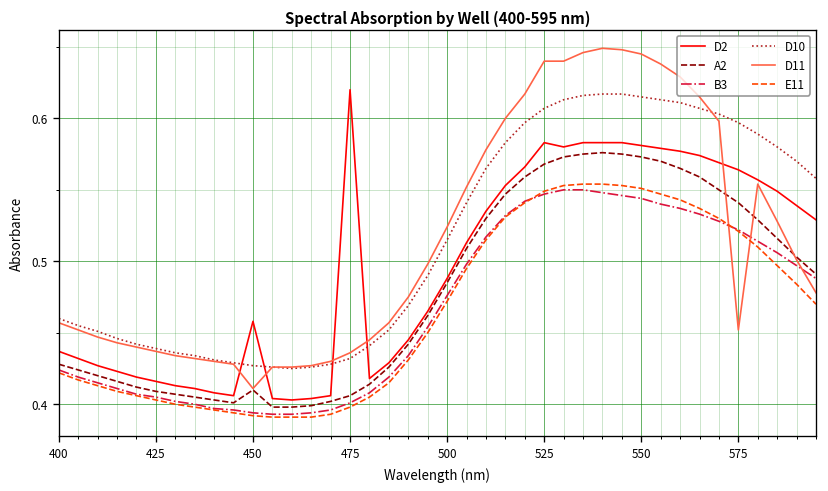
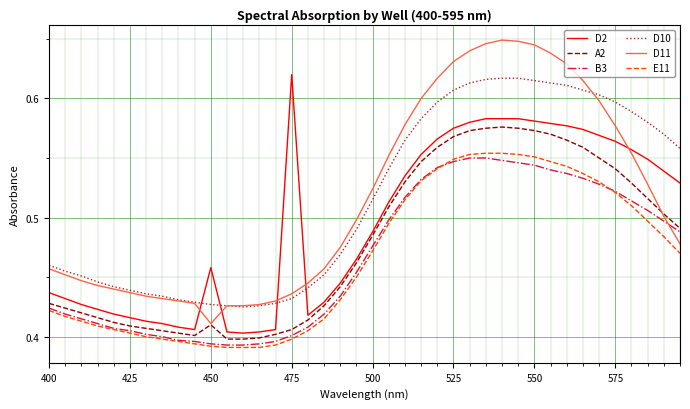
  {
    "D2": {
      "400": 0.437,
      "425": 0.416,
      "450": 0.458,
      "475": 0.620,
      "500": 0.488,
-     "525": 0.583,
+     "525": 0.575,
      "550": 0.581,
      "575": 0.564
    },
    "A2": {
      "400": 0.428,
      "425": 0.409,
      "475": 0.406,
      "500": 0.485,
      "525": 0.568,
      "550": 0.573,
      "575": 0.541
    },
    "D11": {
      "400": 0.457,
      "475": 0.436,
      "500": 0.524,
-     "525": 0.640,
+     "525": 0.631,
      "550": 0.645,
-     "575": 0.452
+     "575": 0.577
    },
    "E11": {
      "475": 0.398,
      "500": 0.472,
      "550": 0.551
    }
  }
